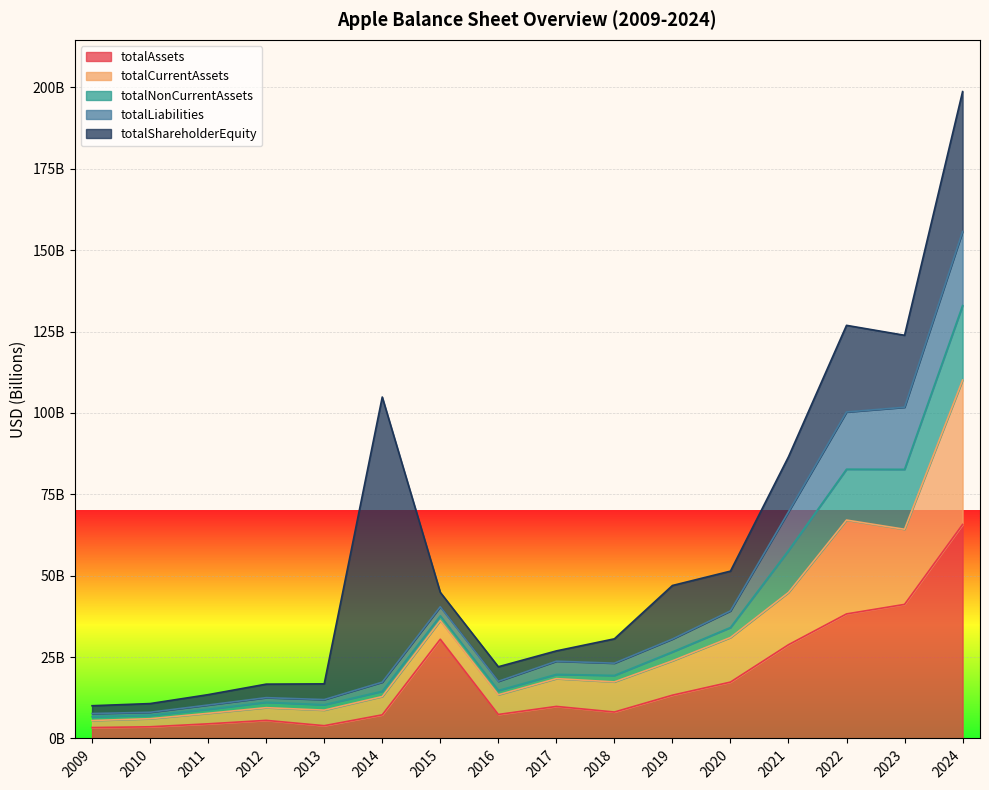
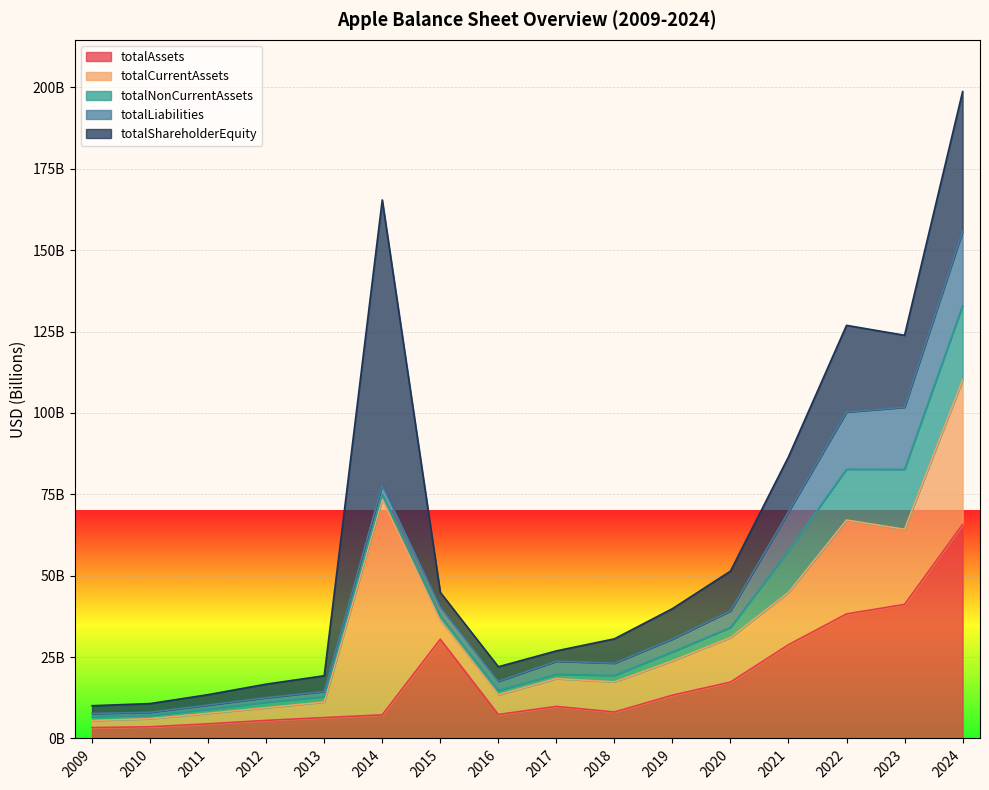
  {
    "totalAssets": {
      "2009": 3000000000,
      "2010": 4000000000,
      "2011": 4000000000,
      "2012": 6000000000,
-     "2013": 4000000000,
+     "2013": 6000000000,
      "2014": 7000000000,
      "2015": 30000000000,
      "2016": 7000000000,
      "2017": 10000000000,
      "2018": 8000000000,
      "2019": 13000000000,
      "2020": 17000000000,
      "2021": 29000000000,
      "2022": 38000000000,
      "2023": 41000000000,
      "2024": 66000000000
    },
    "totalCurrentAssets": {
      "2009": 2000000000,
      "2010": 2000000000,
      "2011": 3000000000,
      "2012": 4000000000,
      "2013": 5000000000,
-     "2014": 6000000000,
+     "2014": 66000000000,
      "2015": 6000000000,
      "2016": 6000000000,
      "2017": 9000000000,
      "2018": 9000000000,
      "2019": 11000000000,
      "2020": 14000000000,
      "2021": 16000000000,
      "2022": 29000000000,
      "2023": 23000000000,
      "2024": 44000000000
    },
    "totalShareholderEquity": {
      "2009": 2000000000,
      "2010": 3000000000,
      "2011": 3000000000,
      "2012": 4000000000,
      "2013": 5000000000,
      "2014": 88000000000,
      "2015": 4000000000,
      "2016": 4000000000,
      "2017": 3000000000,
      "2018": 7000000000,
-     "2019": 16000000000,
+     "2019": 9000000000,
      "2020": 12000000000,
      "2021": 17000000000,
      "2022": 27000000000,
      "2023": 22000000000,
      "2024": 43000000000
    }
  }
